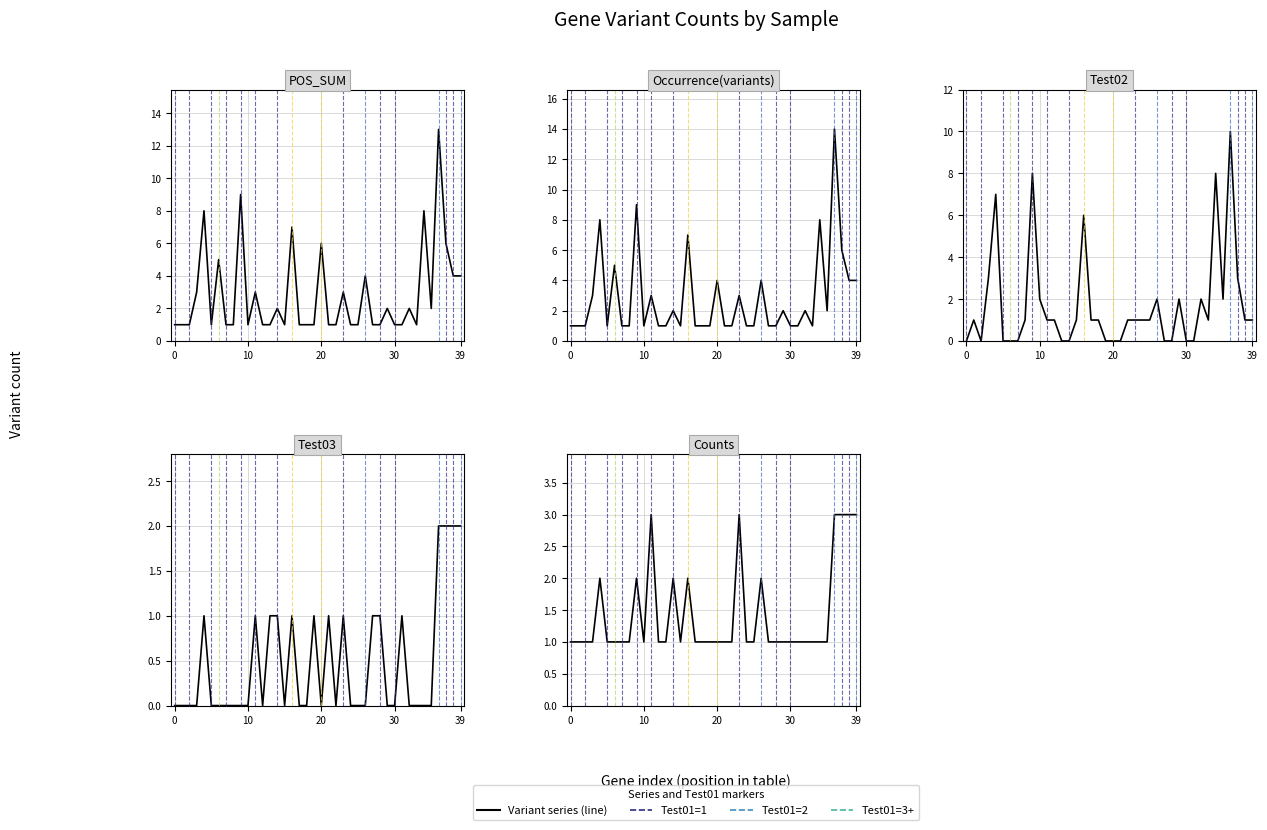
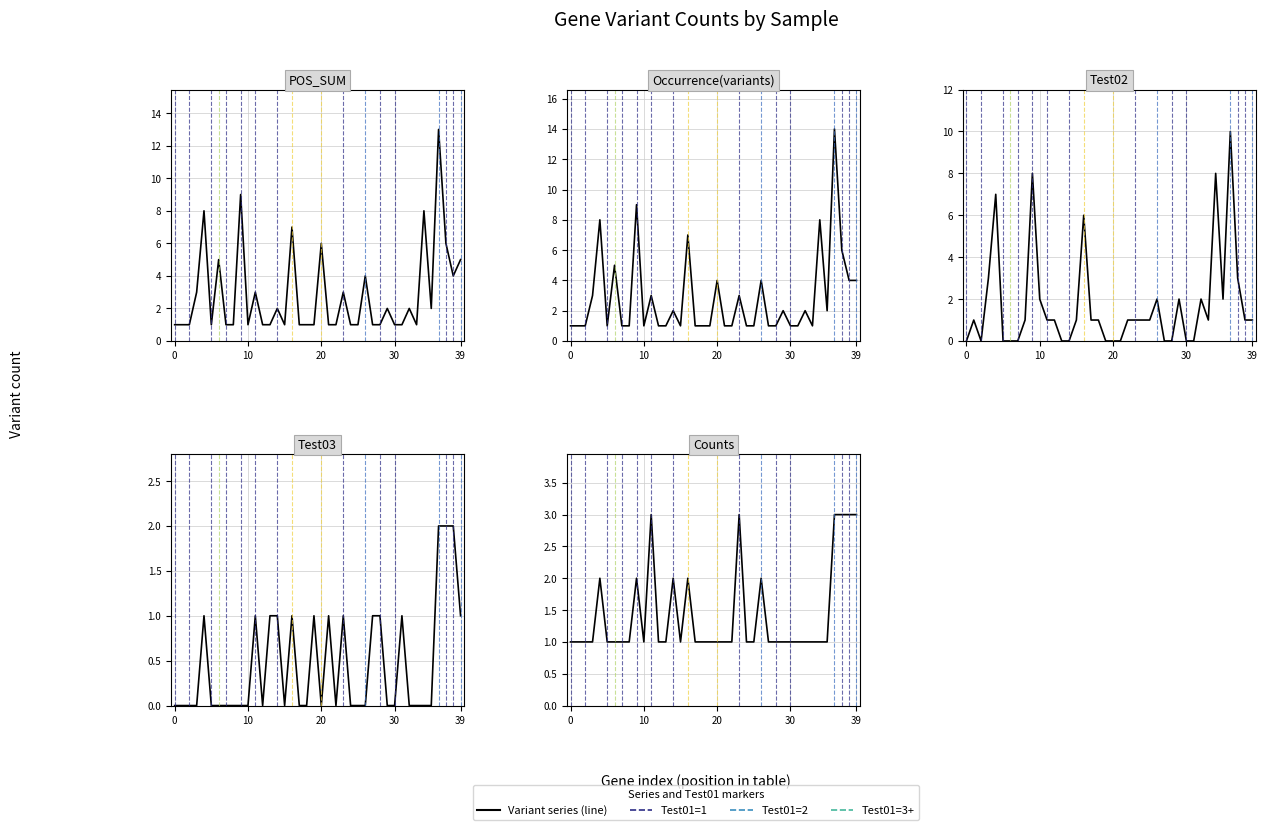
  {
    "POS_SUM": {
      "0": 1,
      "10": 1,
      "20": 6,
      "30": 1,
-     "39": 4
+     "39": 5
    },
    "Occurrence(variants)": {
      "0": 1.0,
      "10": 1.0,
      "20": 4.0,
      "30": 1.0,
      "39": 4.0
    },
    "Test02": {
      "0": 0.0,
      "10": 2.0,
      "20": 0.0,
      "30": 0.0,
      "39": 1.0
    },
    "Test03": {
      "0": 0,
      "10": 0,
      "20": 0,
      "30": 0,
-     "39": 2
+     "39": 1
    },
    "Counts": {
      "0": 1.0,
      "10": 1.0,
      "20": 1.0,
      "30": 1.0,
      "39": 3.0
    }
  }
